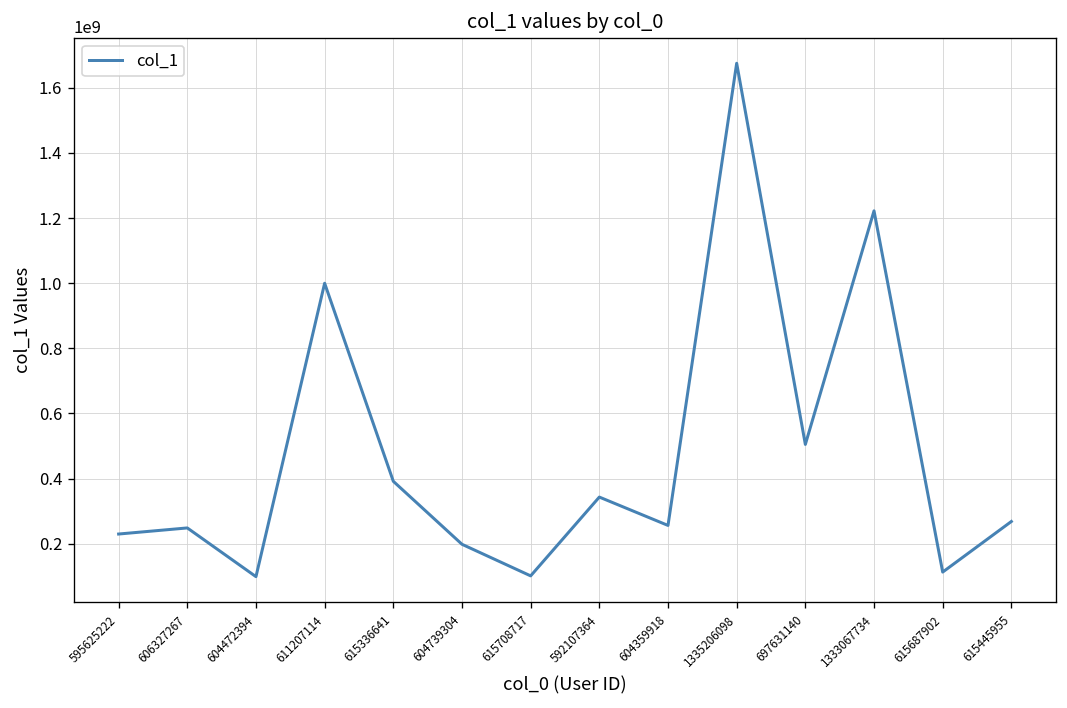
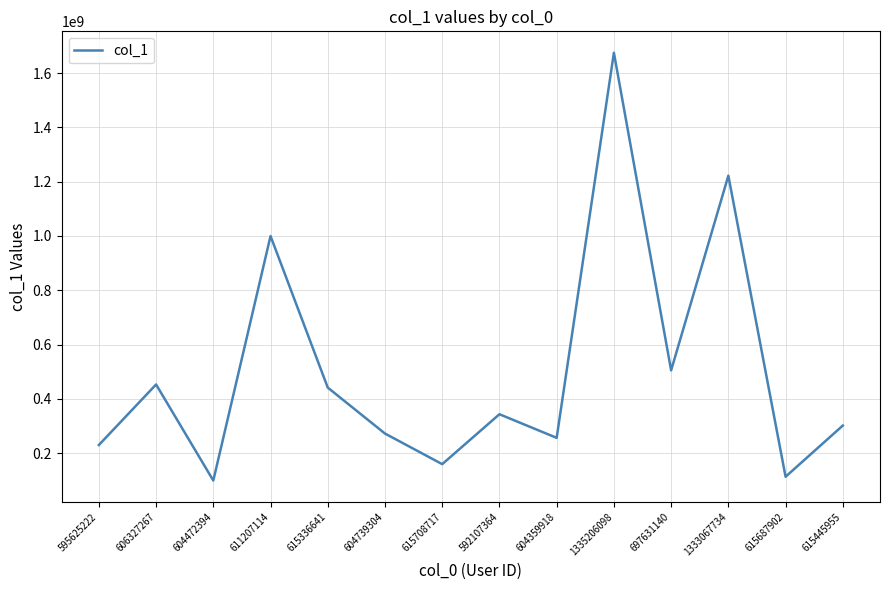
  {
    "595625222": 230000000,
-   "606327267": 250000000,
+   "606327267": 450000000,
    "604472394": 100000000,
    "611207114": 1000000000,
-   "615336641": 390000000,
-   "604739304": 200000000,
-   "615708717": 100000000,
+   "615336641": 440000000,
+   "604739304": 270000000,
+   "615708717": 160000000,
    "592107364": 340000000,
    "604359918": 260000000,
    "1335206098": 1680000000,
    "697631140": 500000000,
    "1333067734": 1220000000,
    "615687902": 110000000,
-   "615445955": 270000000
+   "615445955": 300000000
  }
